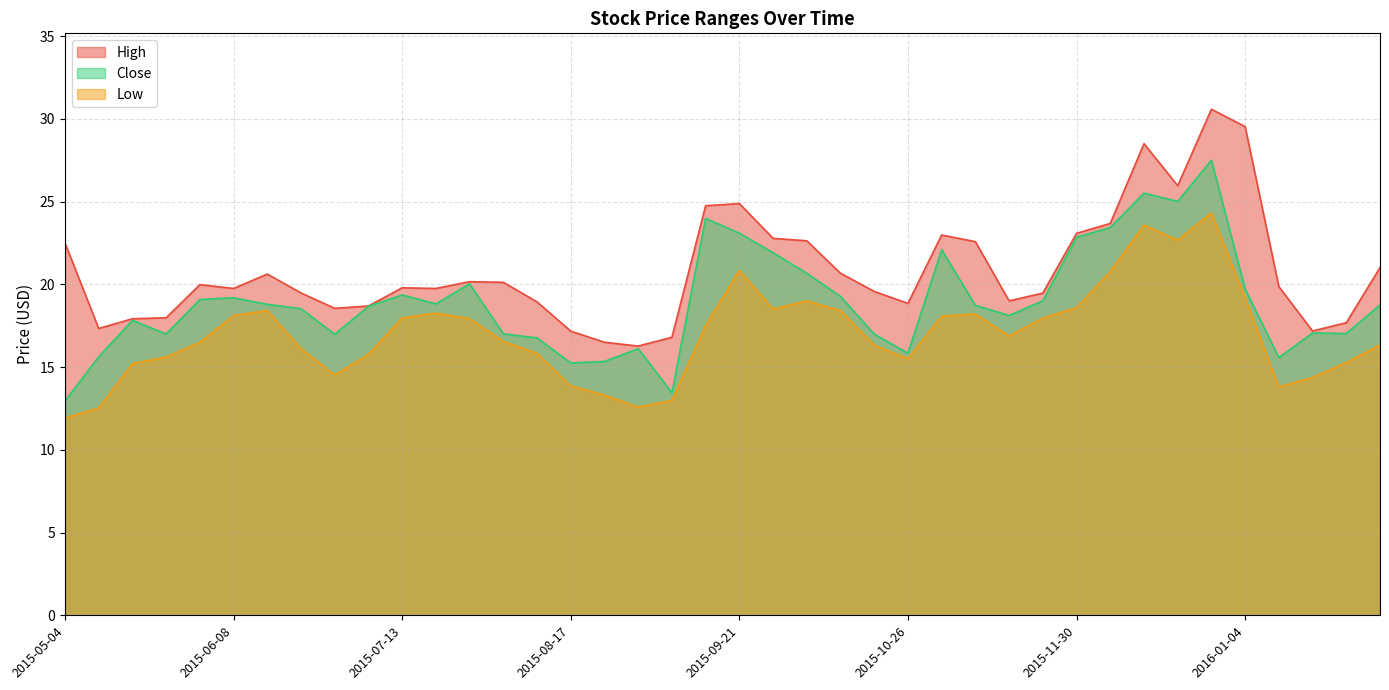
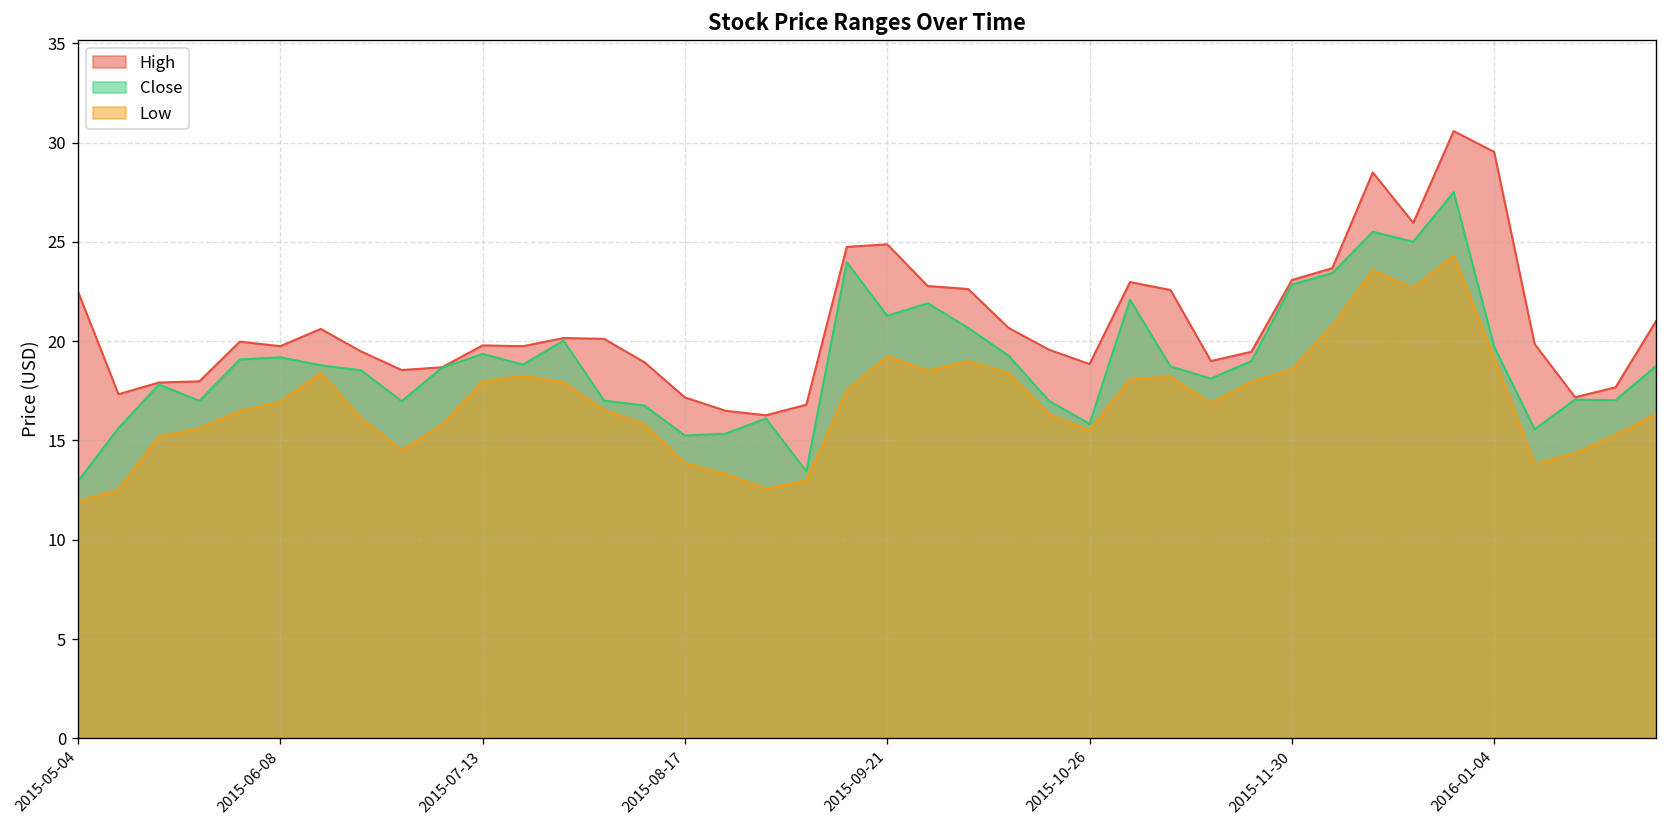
  {
    "High": {
      "2015-05-04": 22.5,
      "2015-06-08": 19.8,
      "2015-07-13": 19.8,
      "2015-08-17": 17.2,
      "2015-09-21": 24.9,
      "2015-10-26": 18.9,
      "2015-11-30": 23.1,
      "2016-01-04": 29.5
    },
    "Close": {
      "2015-05-04": 13.0,
      "2015-06-08": 19.2,
      "2015-07-13": 19.4,
      "2015-08-17": 15.3,
-     "2015-09-21": 23.1,
+     "2015-09-21": 21.3,
      "2015-10-26": 15.8,
      "2015-11-30": 22.9,
      "2016-01-04": 19.7
    },
    "Low": {
      "2015-05-04": 11.9,
-     "2015-06-08": 18.1,
+     "2015-06-08": 16.9,
      "2015-07-13": 18.0,
      "2015-08-17": 13.9,
-     "2015-09-21": 20.9,
+     "2015-09-21": 19.2,
      "2015-10-26": 15.5,
      "2015-11-30": 18.6,
      "2016-01-04": 19.2
    }
  }
